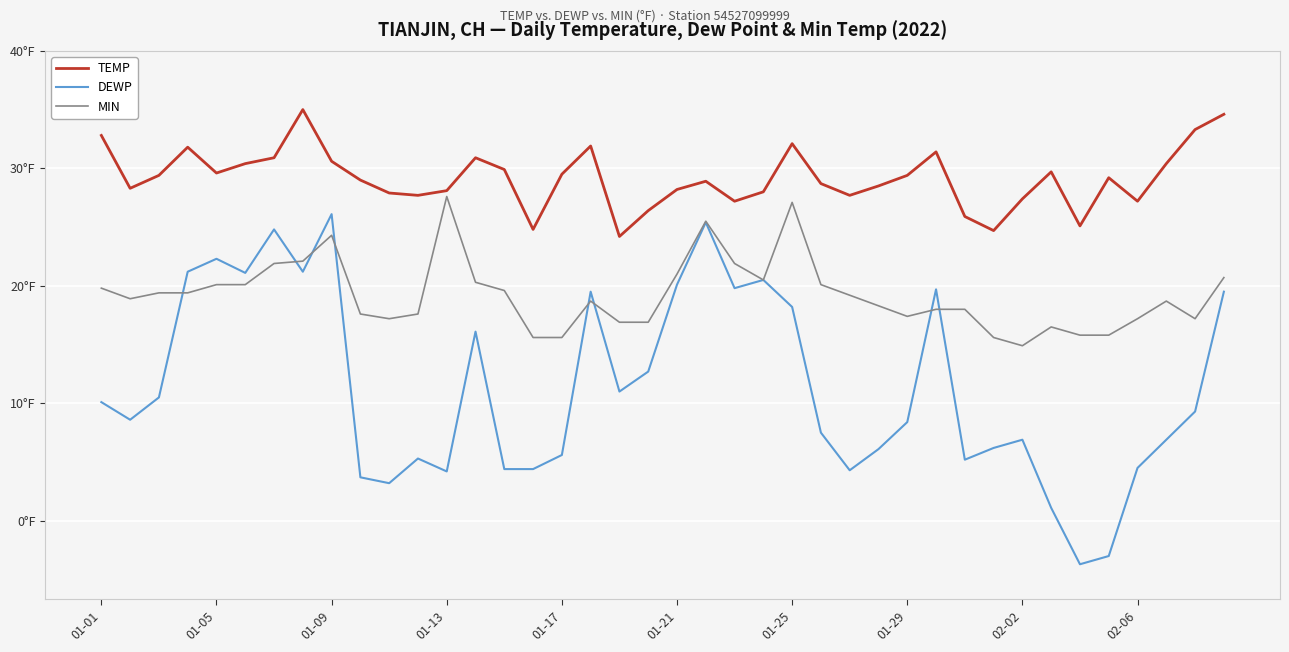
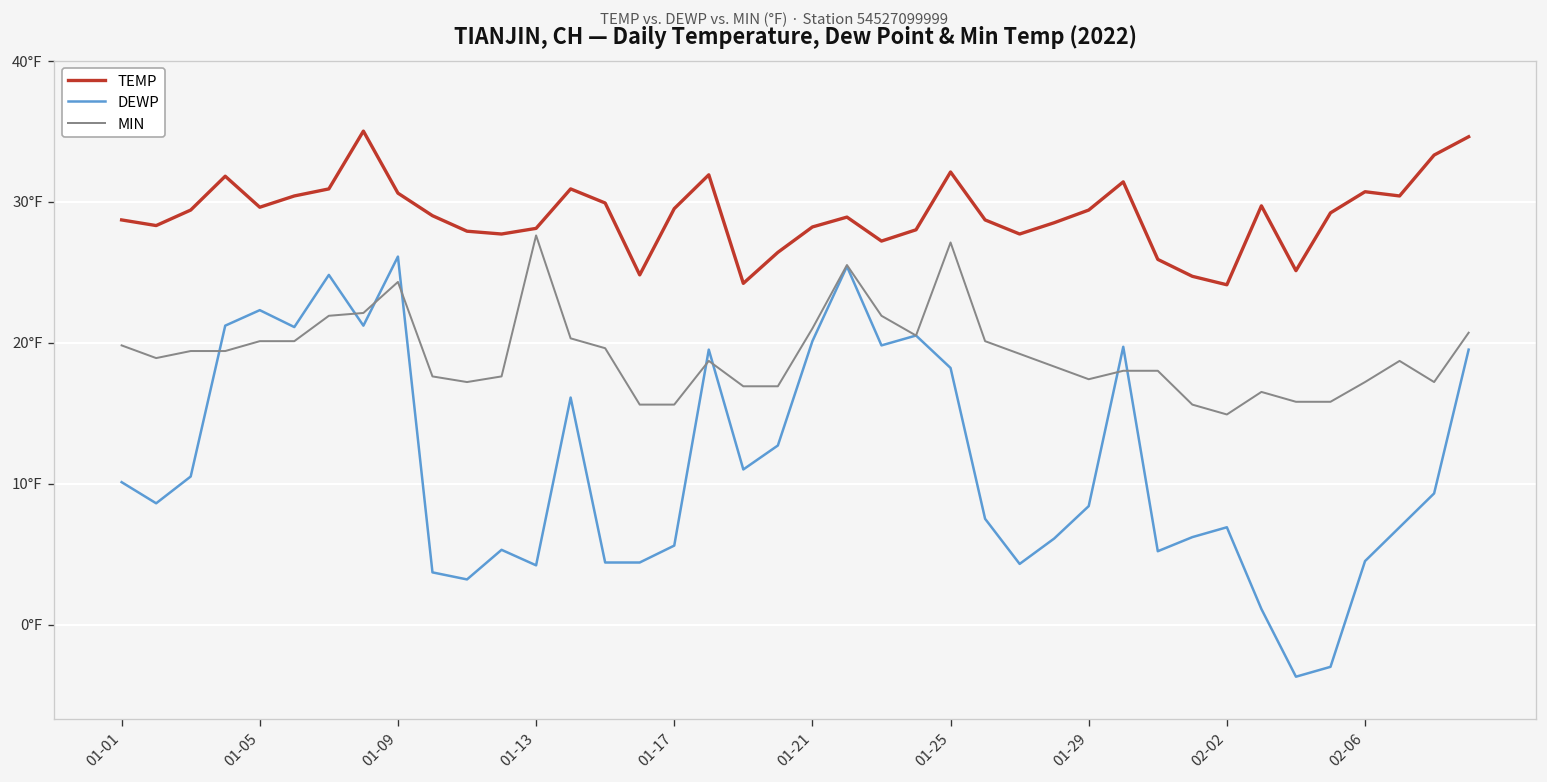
  {
    "TEMP": {
-     "01-01": "32.8°F",
+     "01-01": "28.7°F",
      "01-05": "29.6°F",
      "01-09": "30.6°F",
      "01-13": "28.1°F",
      "01-17": "29.5°F",
      "01-21": "28.2°F",
      "01-25": "32.1°F",
      "01-29": "29.4°F",
-     "02-02": "27.4°F",
-     "02-06": "27.2°F"
+     "02-02": "24.1°F",
+     "02-06": "30.7°F"
    },
    "DEWP": {
      "01-01": "10.1°F",
      "01-05": "22.3°F",
      "01-09": "26.1°F",
      "01-13": "4.2°F",
      "01-17": "5.6°F",
      "01-21": "20.1°F",
      "01-25": "18.2°F",
      "01-29": "8.4°F",
      "02-02": "6.9°F",
      "02-06": "4.5°F"
    },
    "MIN": {
      "01-01": "19.8°F",
      "01-05": "20.1°F",
      "01-09": "24.3°F",
      "01-13": "27.6°F",
      "01-17": "15.6°F",
      "01-21": "21.0°F",
      "01-25": "27.1°F",
      "01-29": "17.4°F",
      "02-02": "14.9°F",
      "02-06": "17.2°F"
    }
  }
